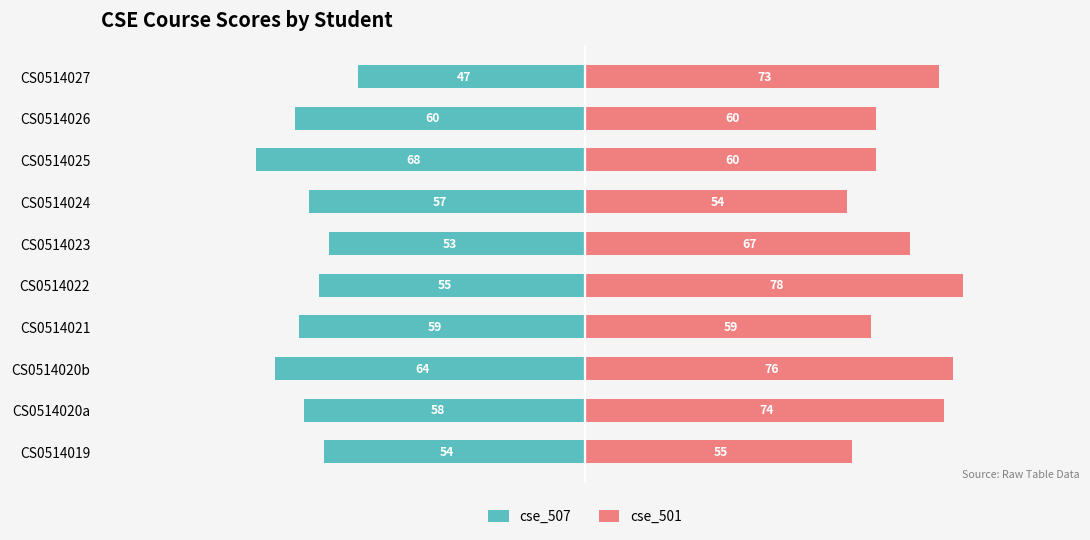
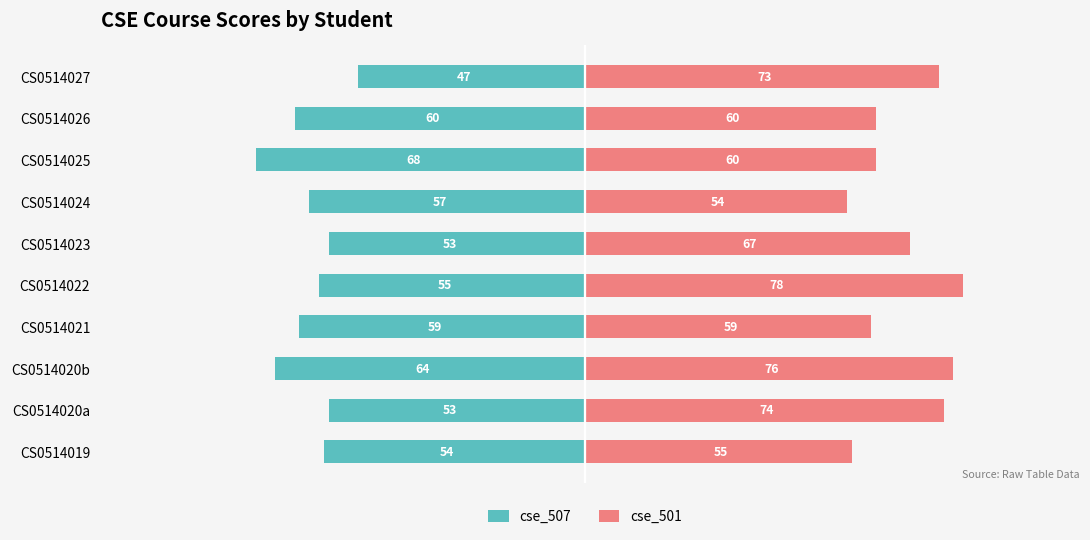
  {
    "cse_507": {
-     "CS0514020a": 58
+     "CS0514020a": 53
    },
    "cse_501": {
      "CS0514027": 73,
      "CS0514026": 60,
      "CS0514025": 60,
      "CS0514024": 54,
      "CS0514023": 67,
      "CS0514022": 78,
      "CS0514021": 59,
      "CS0514020b": 76,
      "CS0514020a": 74,
      "CS0514019": 55
    }
  }
